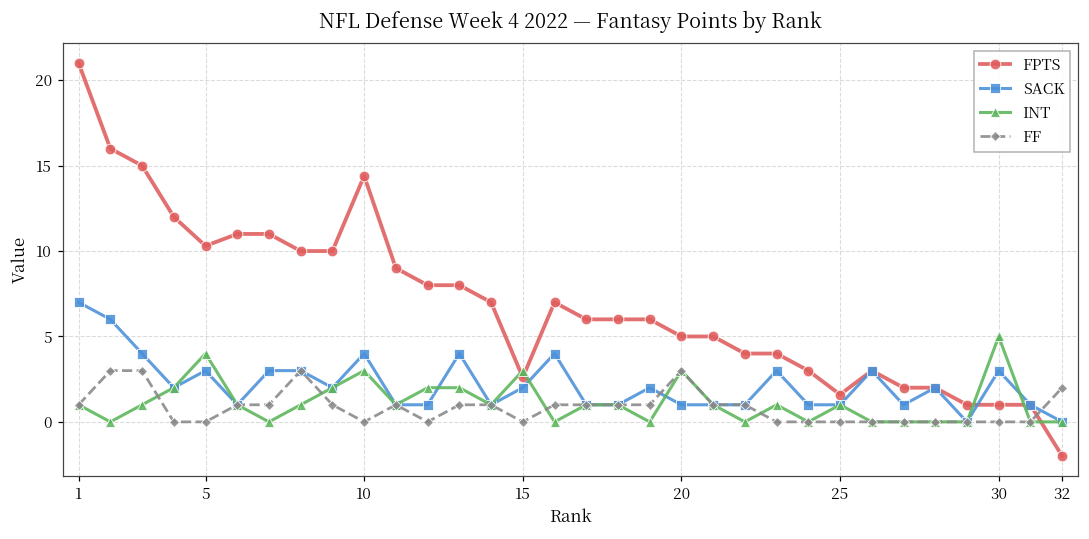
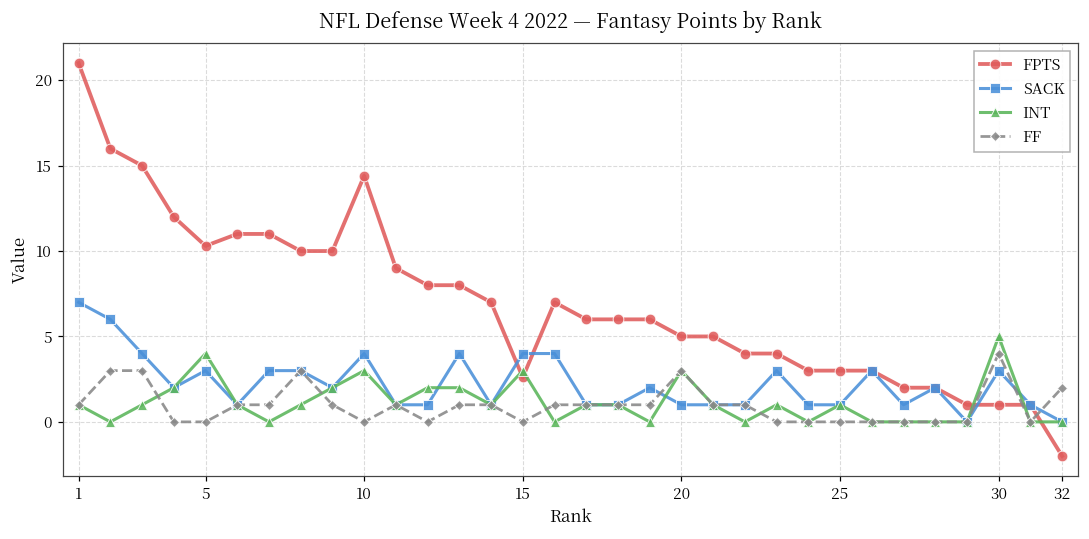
  {
    "FPTS": {
      "1": 21.0,
      "5": 10.3,
      "10": 14.4,
      "15": 2.6,
      "20": 5.0,
-     "25": 1.6,
+     "25": 3.0,
      "30": 1.0,
      "32": -2.0
    },
    "SACK": {
      "1": 7,
      "5": 3,
      "10": 4,
-     "15": 2,
+     "15": 4,
      "20": 1,
      "30": 3
    },
    "INT": {
      "5": 4.0,
      "10": 3.0,
      "15": 3.0,
      "30": 5.0
    },
    "FF": {
      "5": 0,
      "10": 0,
      "15": 0,
      "25": 0,
-     "30": 0,
+     "30": 4,
      "32": 2
    }
  }
